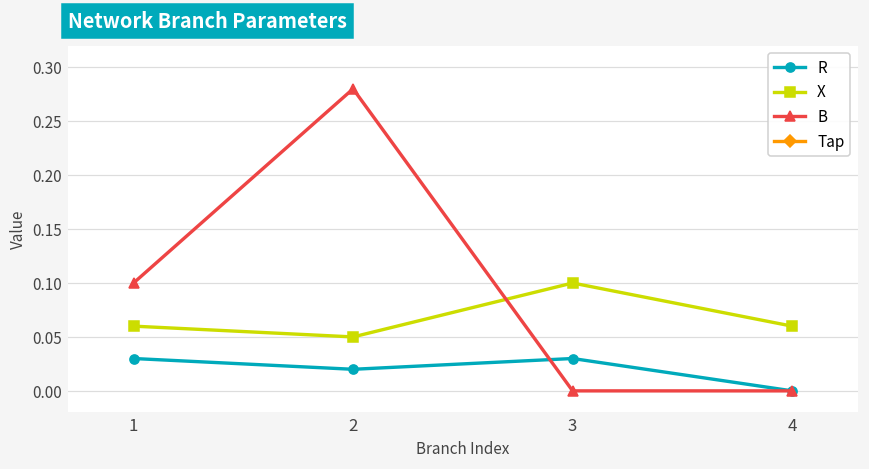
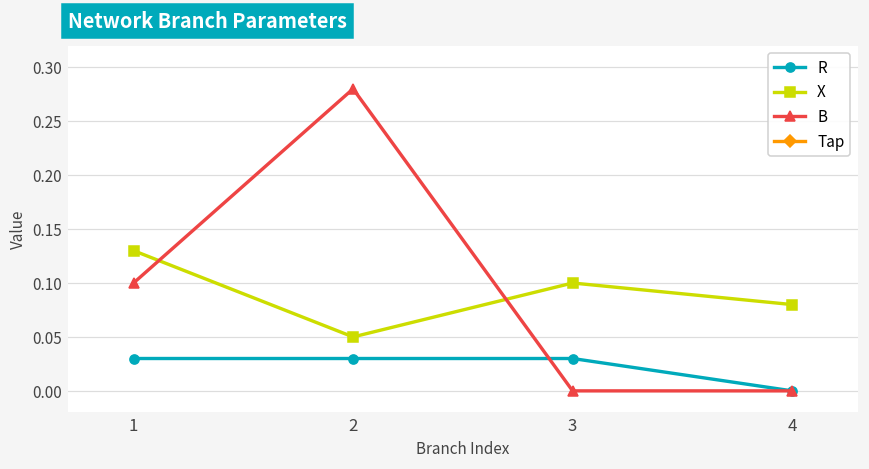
  {
    "R": {
      "1": 0.03,
-     "2": 0.02,
+     "2": 0.03,
      "3": 0.03
    },
    "X": {
-     "1": 0.06,
+     "1": 0.13,
      "2": 0.05,
      "3": 0.10,
-     "4": 0.06
+     "4": 0.08
    },
    "B": {
      "1": 0.10,
      "2": 0.28,
      "3": 0.00
    }
  }
